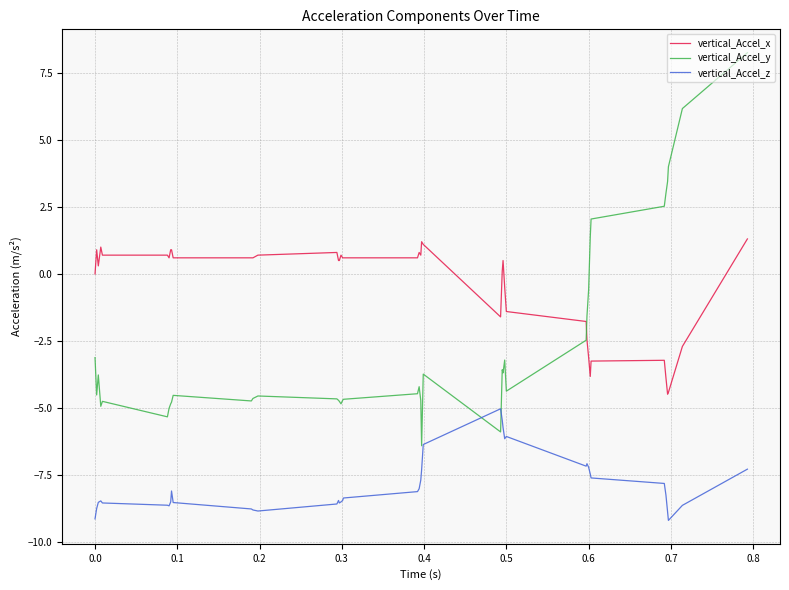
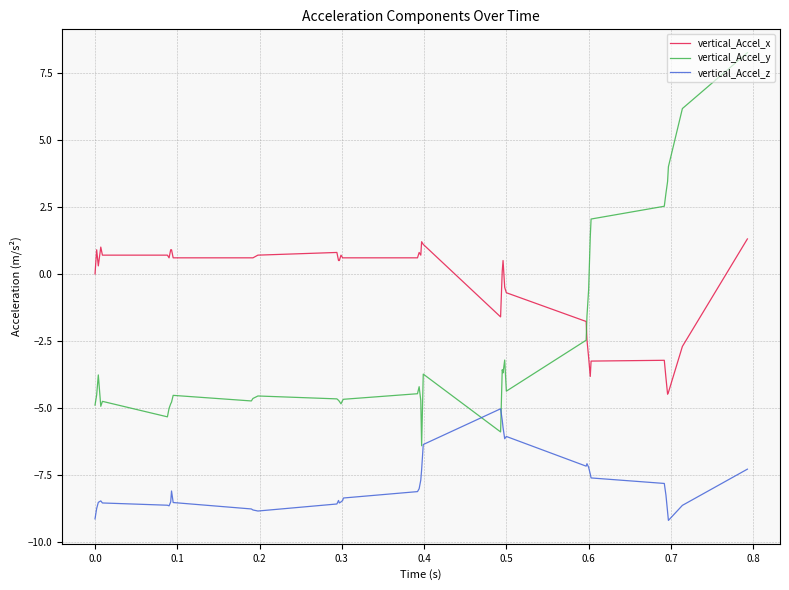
  {
    "vertical_Accel_x": {
      "0.0": 0.0,
-     "0.5": -1.4,
+     "0.5": -0.7,
      "0.6": -3.1
    },
    "vertical_Accel_y": {
-     "0.0": -3.1,
+     "0.0": -4.9,
      "0.5": -4.4,
      "0.6": -0.6
    },
    "vertical_Accel_z": {
      "0.0": -9.1,
      "0.5": -6.1,
      "0.6": -7.2
    }
  }
